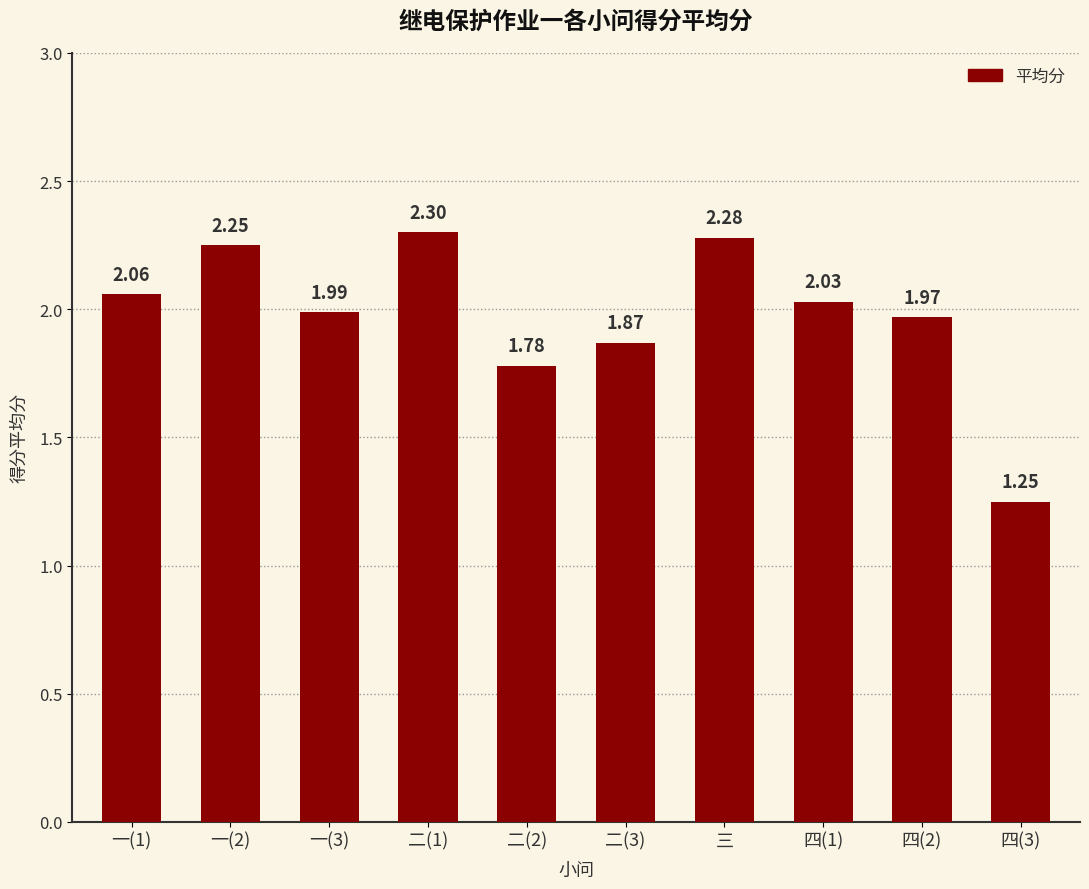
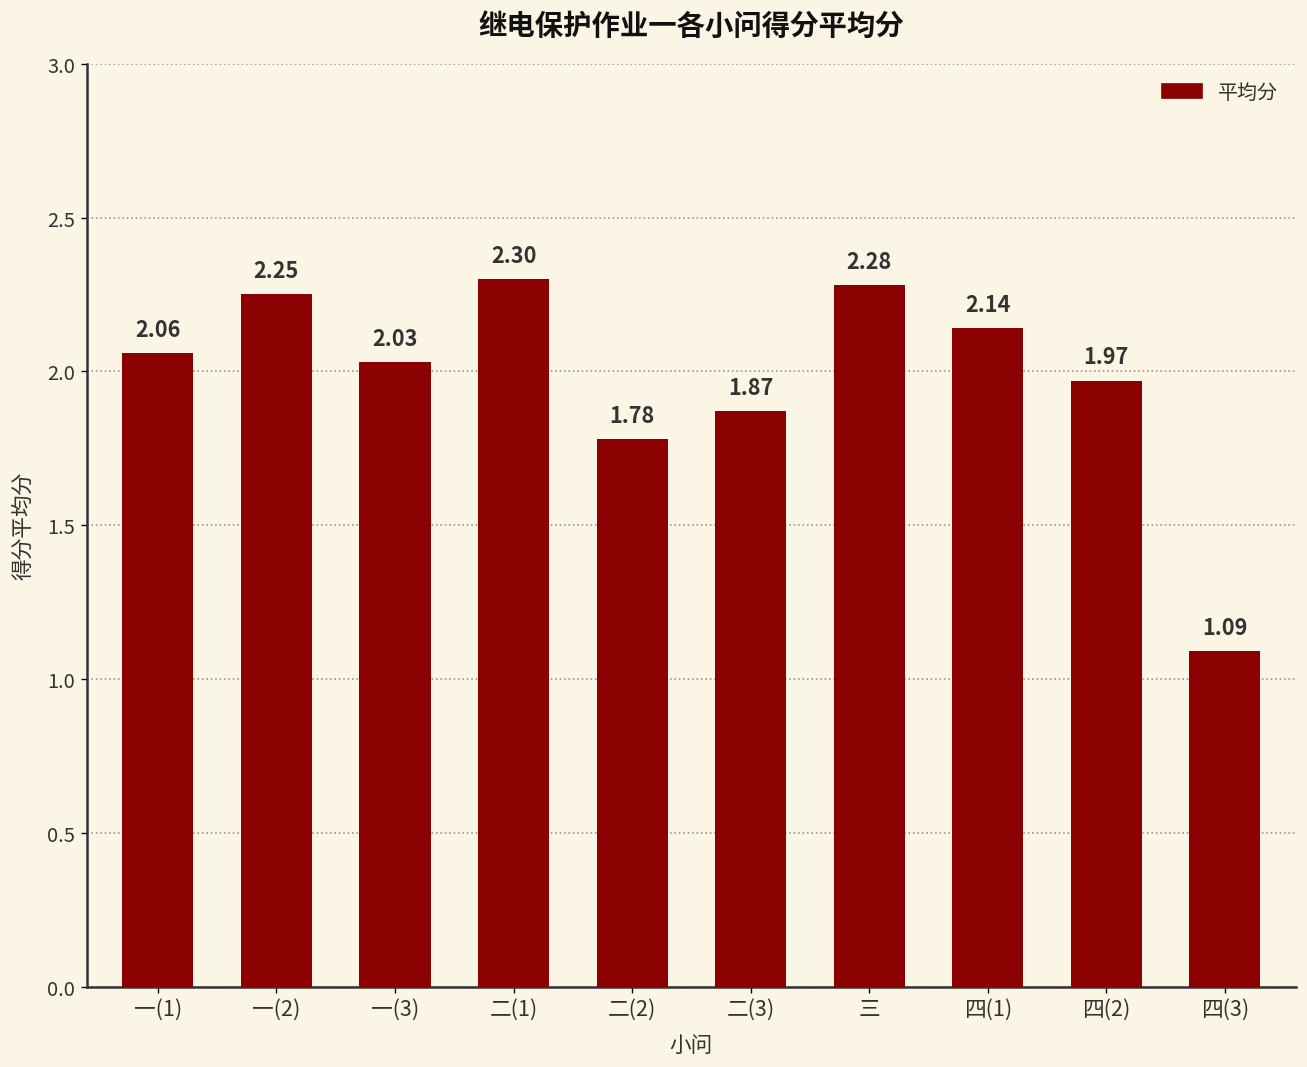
  {
    "一(1)": 2.06,
    "一(2)": 2.25,
-   "一(3)": 1.99,
+   "一(3)": 2.03,
    "二(1)": 2.30,
    "二(2)": 1.78,
    "二(3)": 1.87,
    "三": 2.28,
-   "四(1)": 2.03,
+   "四(1)": 2.14,
    "四(2)": 1.97,
-   "四(3)": 1.25
+   "四(3)": 1.09
  }
